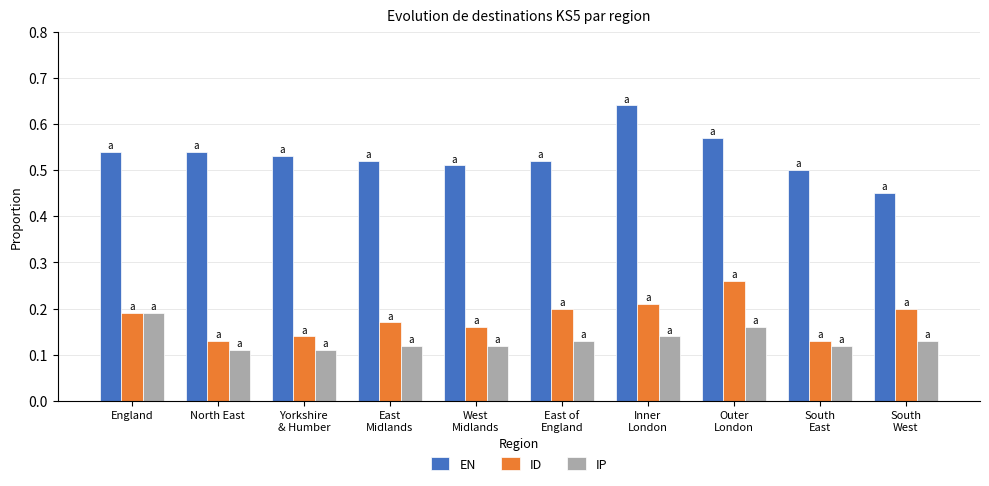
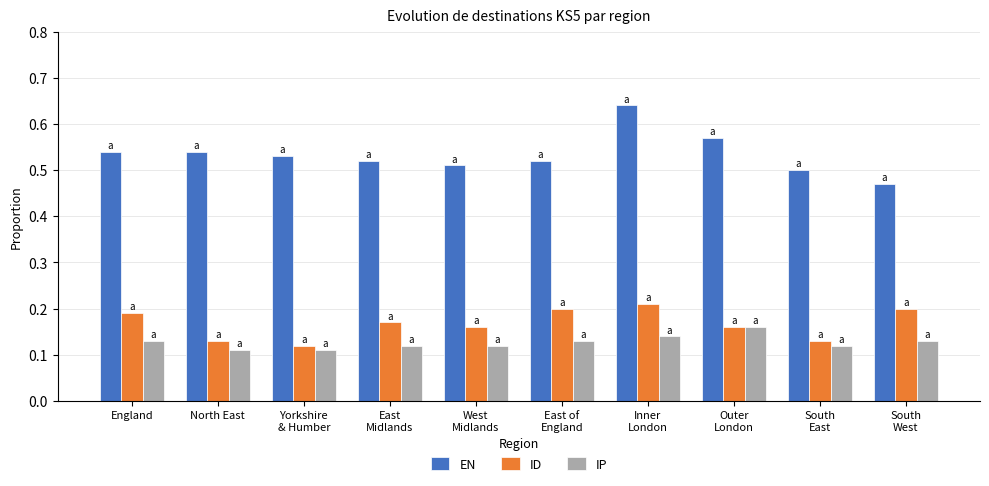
  {
    "EN": {
      "England": 0.54,
      "North East": 0.54,
      "Yorkshire & Humber": 0.53,
      "East Midlands": 0.52,
      "West Midlands": 0.51,
      "East of England": 0.52,
      "Inner London": 0.64,
      "Outer London": 0.57,
      "South East": 0.50,
-     "South West": 0.45
+     "South West": 0.47
    },
    "ID": {
      "England": 0.19,
      "North East": 0.13,
-     "Yorkshire & Humber": 0.14,
+     "Yorkshire & Humber": 0.12,
      "East Midlands": 0.17,
      "West Midlands": 0.16,
      "East of England": 0.20,
      "Inner London": 0.21,
-     "Outer London": 0.26,
+     "Outer London": 0.16,
      "South East": 0.13,
      "South West": 0.20
    },
    "IP": {
-     "England": 0.19,
+     "England": 0.13,
      "North East": 0.11,
      "Yorkshire & Humber": 0.11,
      "East Midlands": 0.12,
      "West Midlands": 0.12,
      "East of England": 0.13,
      "Inner London": 0.14,
      "Outer London": 0.16,
      "South East": 0.12,
      "South West": 0.13
    }
  }
